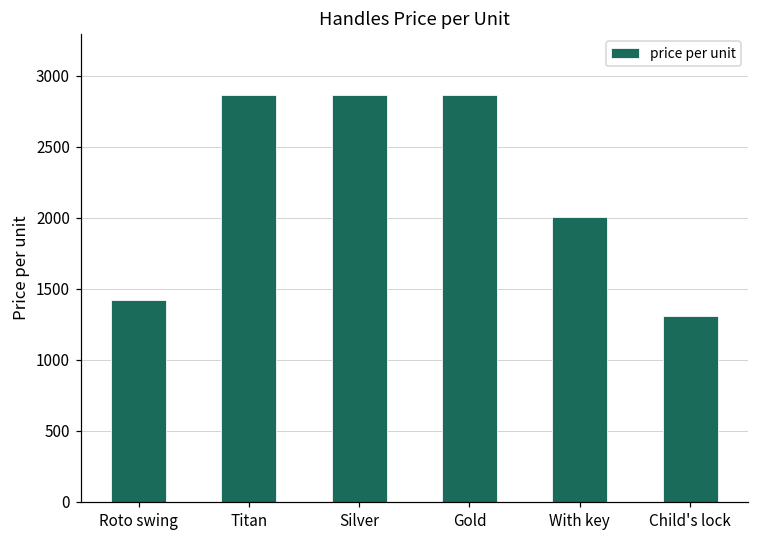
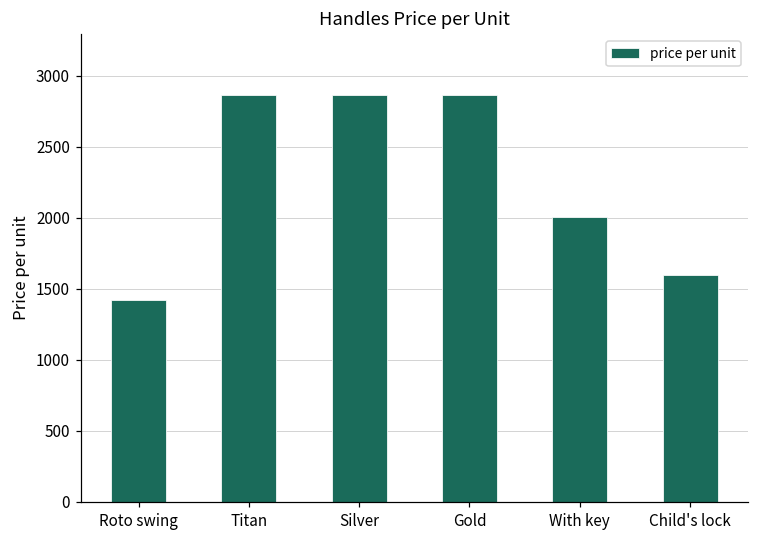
  {
    "Roto swing": 1420,
    "Titan": 2860,
    "Silver": 2860,
    "Gold": 2860,
    "With key": 2000,
-   "Child's lock": 1310
+   "Child's lock": 1600
  }
